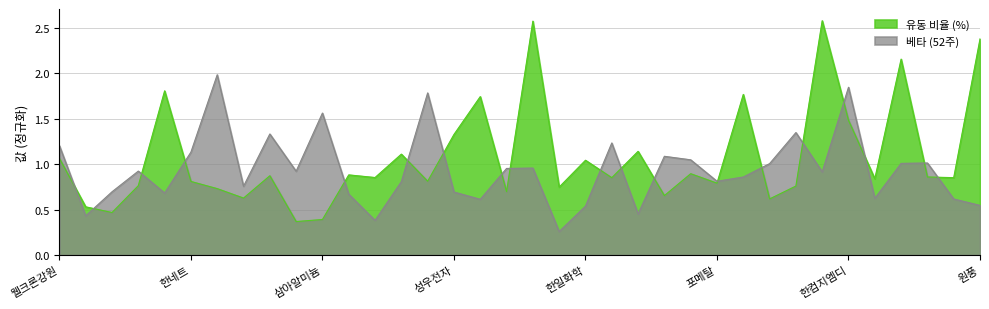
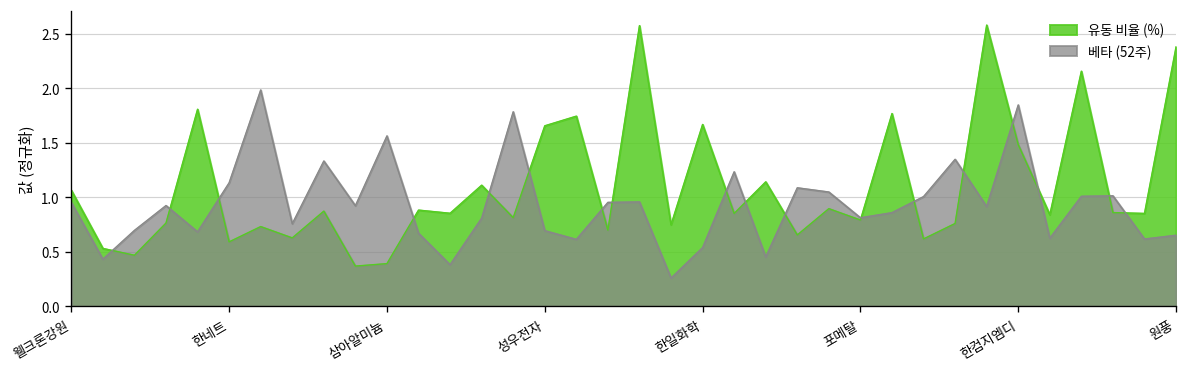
  {
    "유동 비율 (%)": {
      "웰크론강원": 1.1,
-     "한네트": 0.8,
+     "한네트": 0.6,
      "삼아알미늄": 0.4,
-     "성우전자": 1.3,
-     "한일화학": 1.0,
+     "성우전자": 1.7,
+     "한일화학": 1.7,
      "한컴지엠디": 1.5,
      "원풍": 2.4
    },
    "베타 (52주)": {
-     "웰크론강원": 1.2,
+     "웰크론강원": 1.0,
      "한네트": 1.1,
      "삼아알미늄": 1.6,
      "성우전자": 0.7,
      "한일화학": 0.5,
      "한컴지엠디": 1.8,
-     "원풍": 0.5
+     "원풍": 0.7
    }
  }
